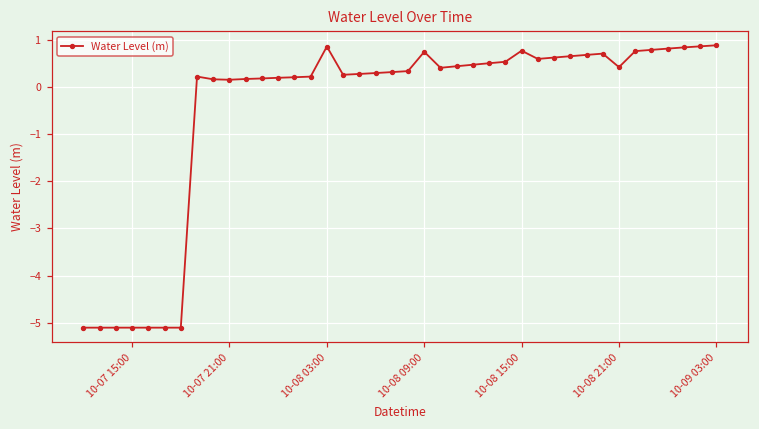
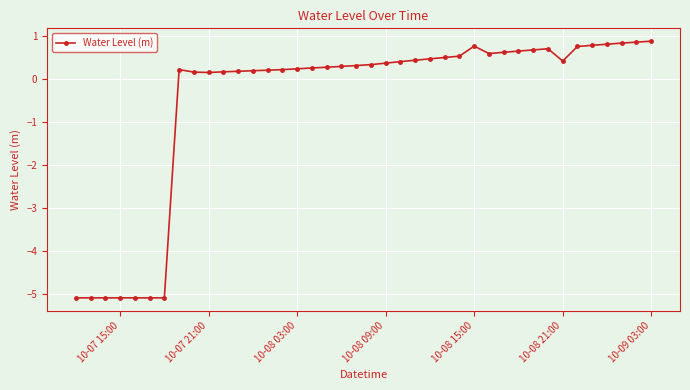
  {
    "10-07 15:00": -5.1,
    "10-07 21:00": 0.1,
-   "10-08 03:00": 0.9,
-   "10-08 09:00": 0.7,
+   "10-08 03:00": 0.2,
+   "10-08 09:00": 0.4,
    "10-08 15:00": 0.8,
    "10-08 21:00": 0.4,
    "10-09 03:00": 0.9
  }
